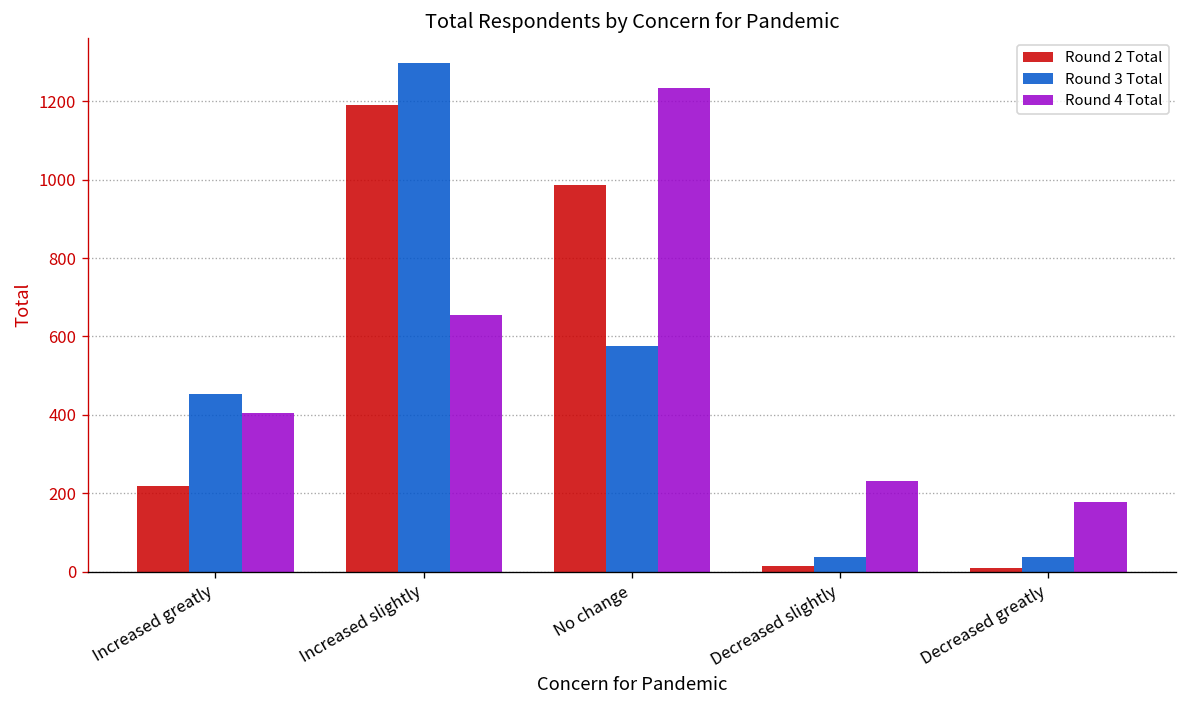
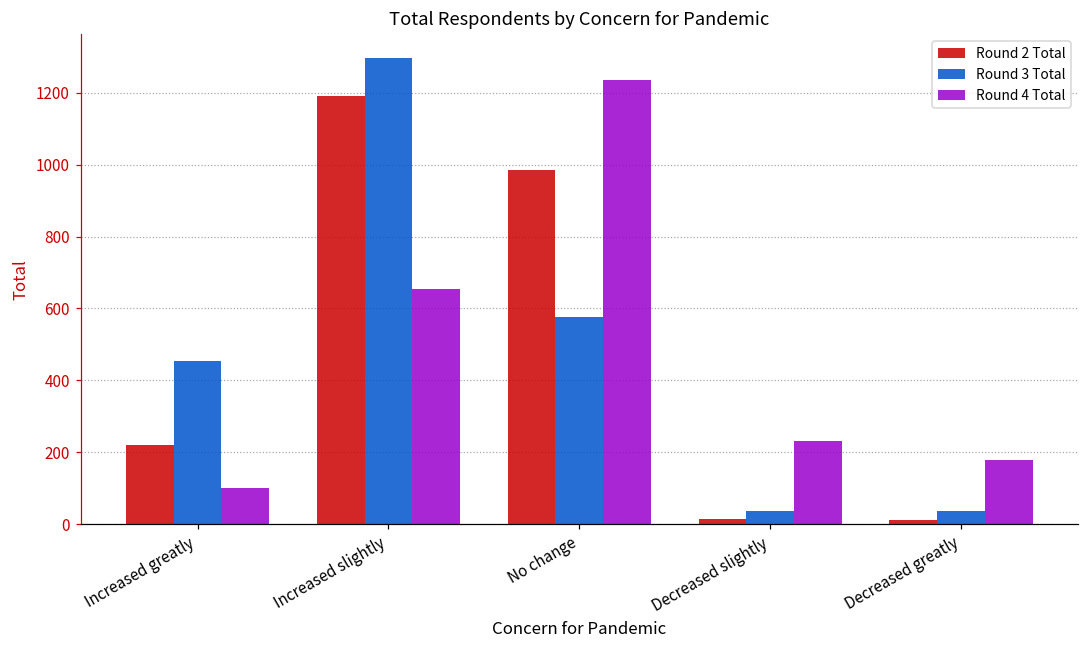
  {
    "Round 2 Total": {
      "Increased greatly": 220,
      "Increased slightly": 1190,
      "No change": 990,
      "Decreased slightly": 10,
      "Decreased greatly": 10
    },
    "Round 3 Total": {
      "Increased greatly": 450,
      "Increased slightly": 1300,
      "No change": 580,
      "Decreased slightly": 40,
      "Decreased greatly": 40
    },
    "Round 4 Total": {
-     "Increased greatly": 410,
+     "Increased greatly": 100,
      "Increased slightly": 650,
      "No change": 1230,
      "Decreased slightly": 230,
      "Decreased greatly": 180
    }
  }
